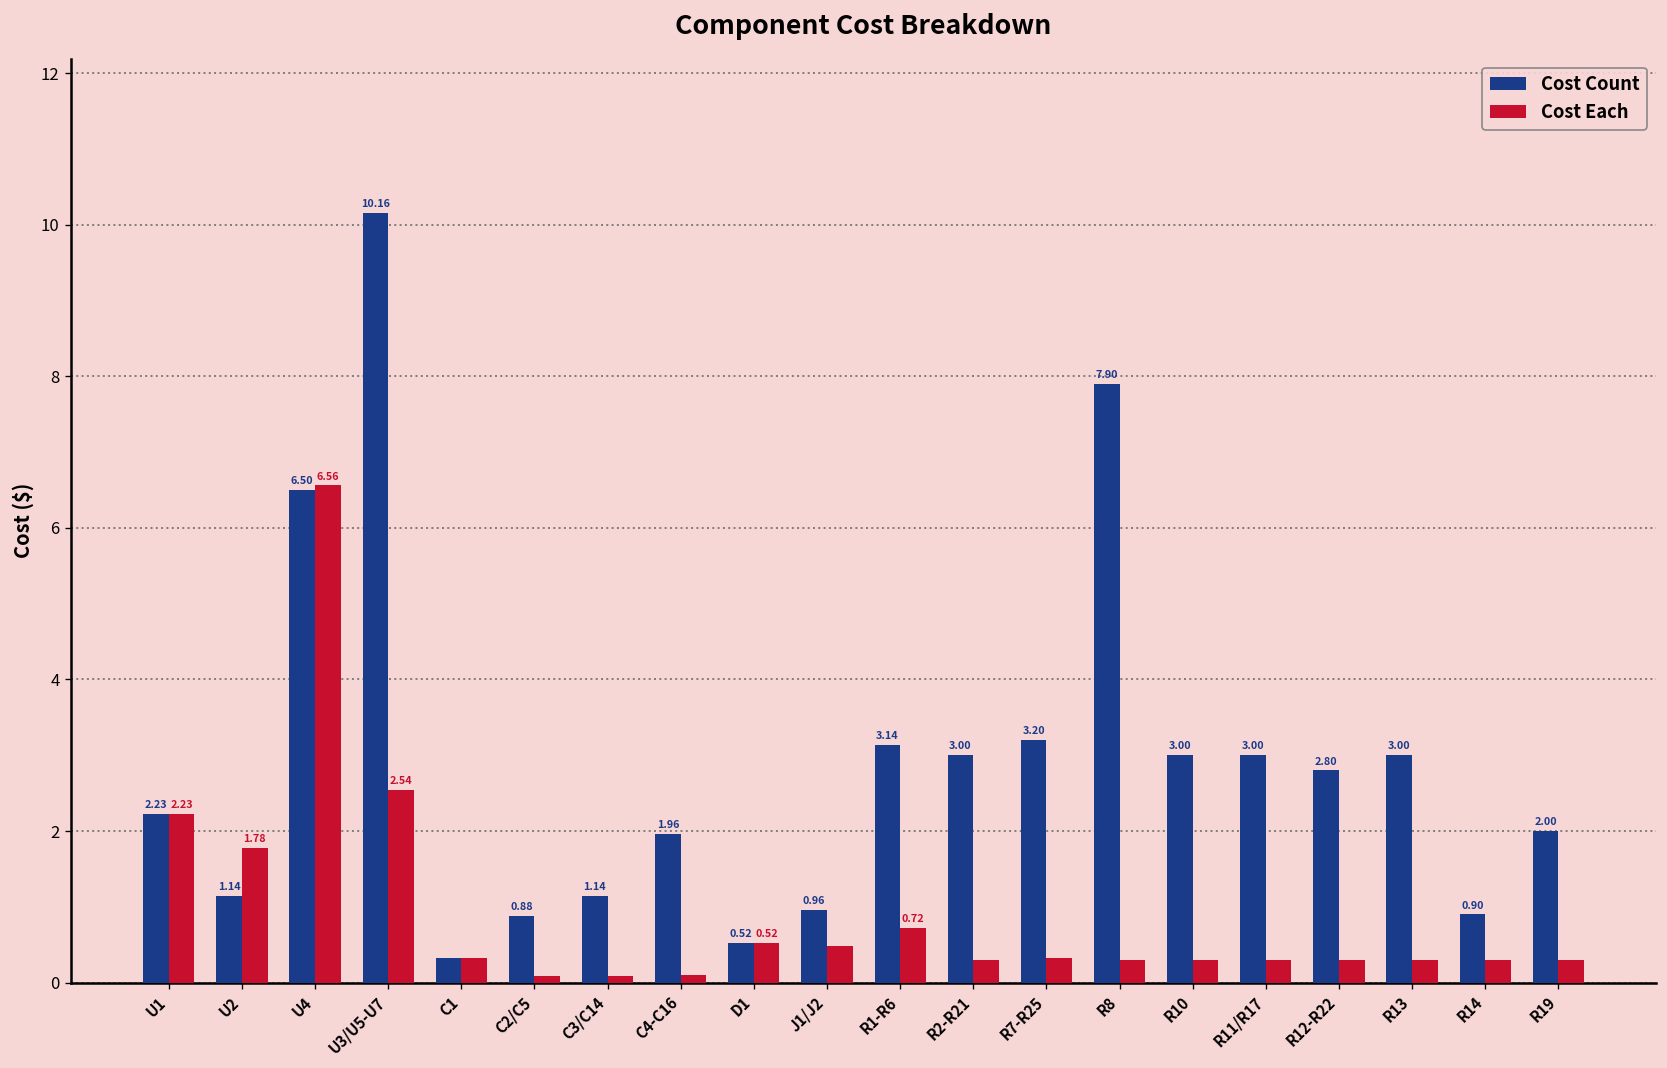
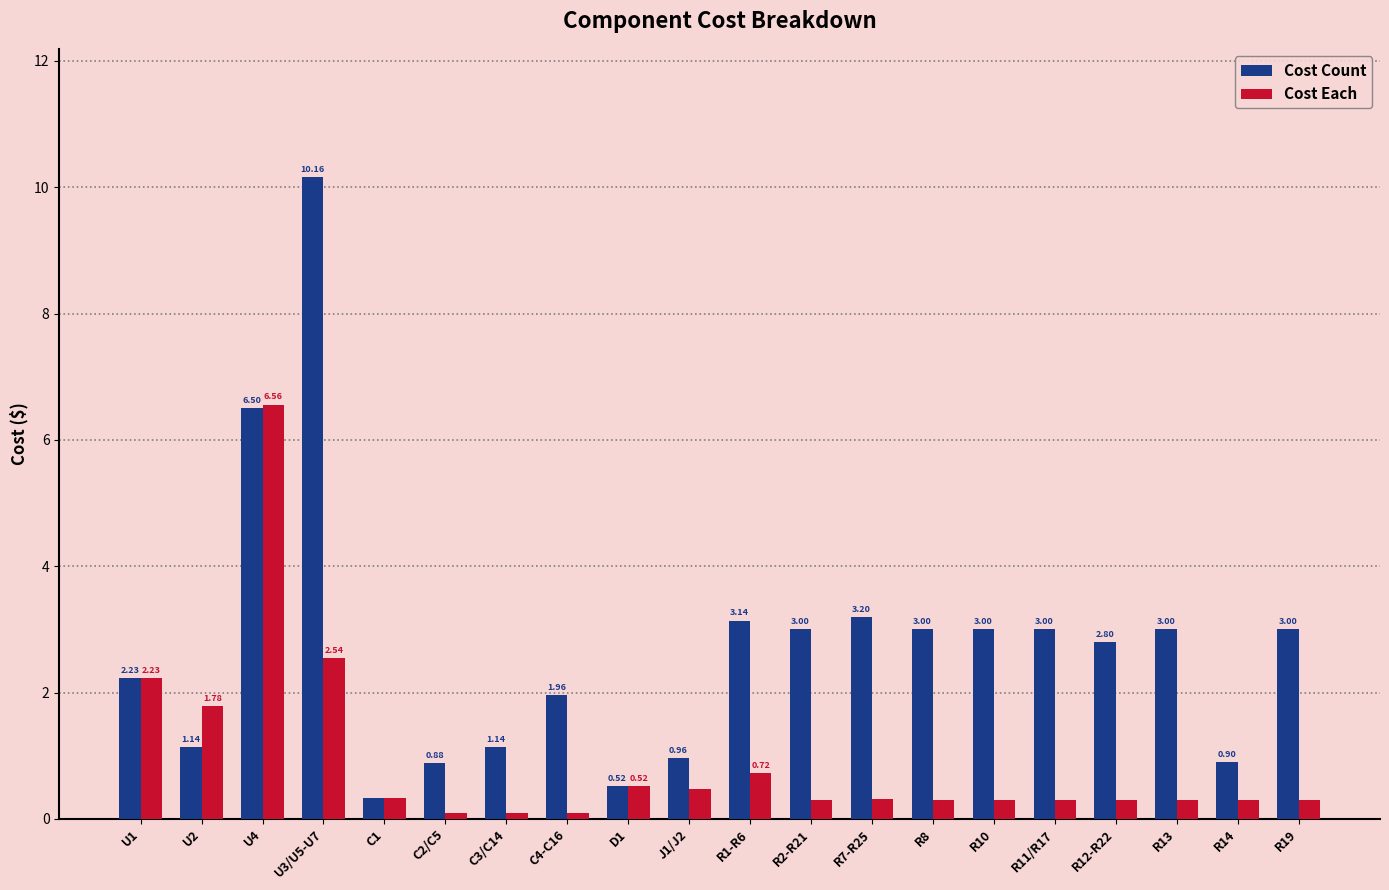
  {
    "Cost Count": {
      "U1": 2.23,
      "U2": 1.14,
      "U4": 6.50,
      "U3/U5-U7": 10.16,
      "C2/C5": 0.88,
      "C3/C14": 1.14,
      "C4-C16": 1.96,
      "D1": 0.52,
      "J1/J2": 0.96,
      "R1-R6": 3.14,
      "R2-R21": 3.00,
      "R7-R25": 3.20,
-     "R8": 7.90,
+     "R8": 3.00,
      "R10": 3.00,
      "R11/R17": 3.00,
      "R12-R22": 2.80,
      "R13": 3.00,
      "R14": 0.90,
-     "R19": 2.00
+     "R19": 3.00
    },
    "Cost Each": {
      "U1": 2.23,
      "U2": 1.78,
      "U4": 6.56,
      "U3/U5-U7": 2.54,
      "D1": 0.52,
      "R1-R6": 0.72
    }
  }
